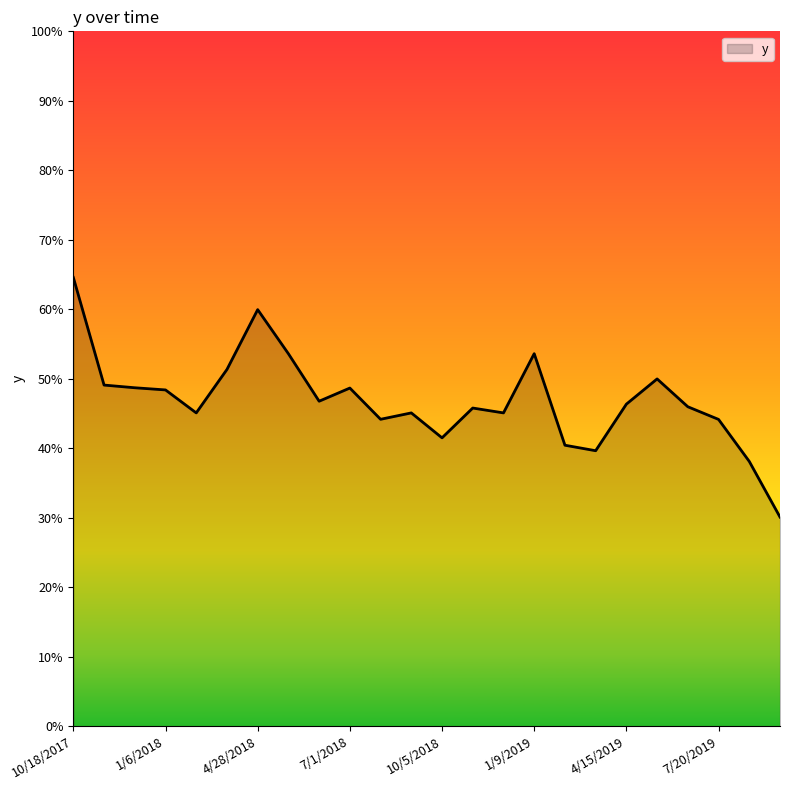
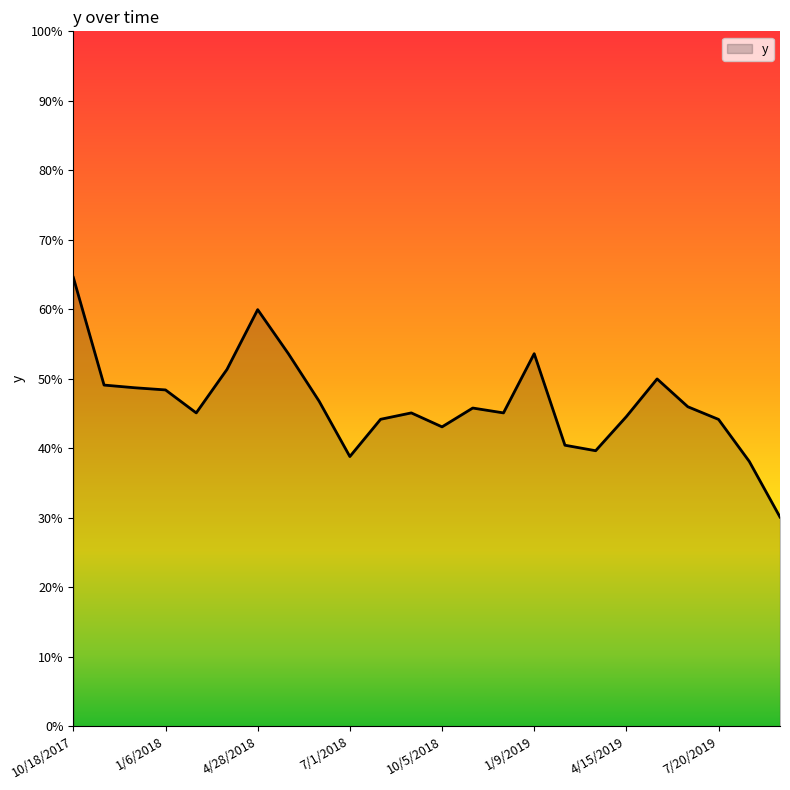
  {
    "10/18/2017": "65%",
    "1/6/2018": "48%",
    "4/28/2018": "60%",
-   "7/1/2018": "49%",
-   "10/5/2018": "41%",
+   "7/1/2018": "39%",
+   "10/5/2018": "43%",
    "1/9/2019": "54%",
-   "4/15/2019": "46%",
+   "4/15/2019": "45%",
    "7/20/2019": "44%"
  }
